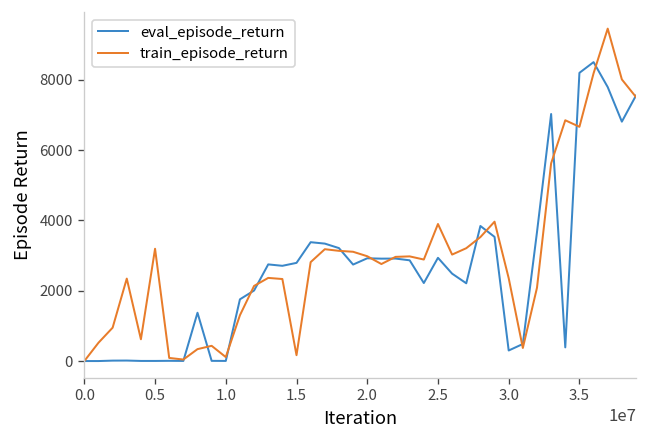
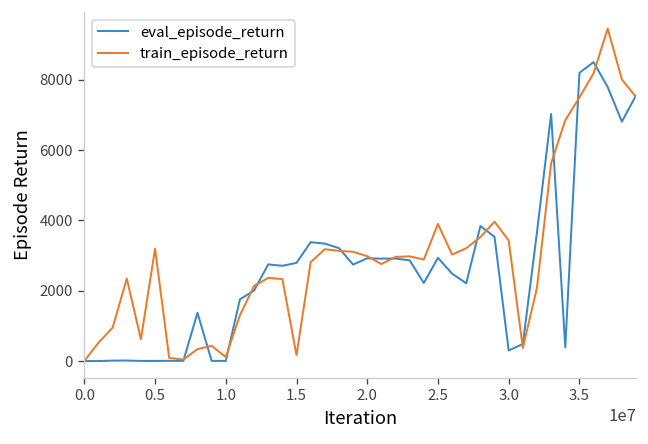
  {
    "eval_episode_return": {
      "0.5": 0,
      "1.0": 0,
      "1.5": 2800,
      "2.5": 2900,
      "3.0": 300,
      "3.5": 8200
    },
    "train_episode_return": {
      "0.5": 3200,
      "1.0": 100,
      "1.5": 200,
      "2.5": 3900,
-     "3.0": 2400,
-     "3.5": 6700
+     "3.0": 3400,
+     "3.5": 7500
    }
  }
